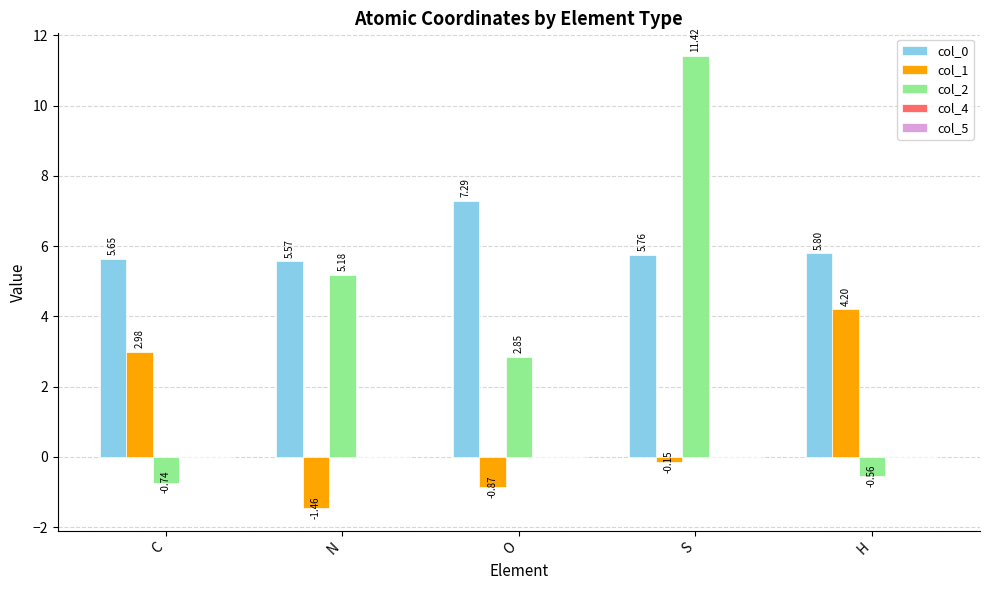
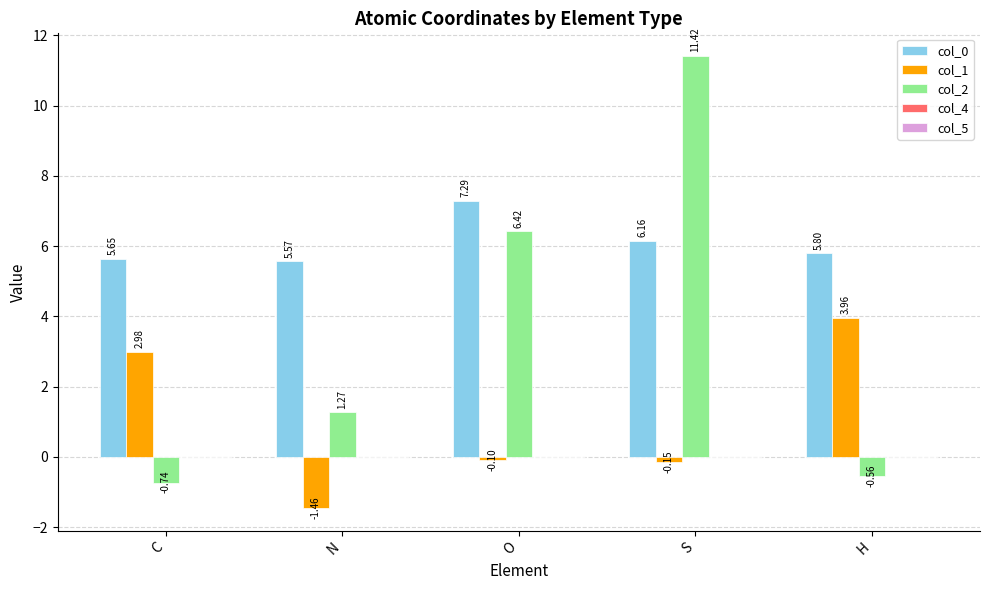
  {
    "col_0": {
      "C": 5.65,
      "N": 5.57,
      "O": 7.29,
-     "S": 5.76,
+     "S": 6.16,
      "H": 5.80
    },
    "col_1": {
      "C": 2.98,
      "N": -1.46,
-     "O": -0.87,
+     "O": -0.10,
      "S": -0.15,
-     "H": 4.20
+     "H": 3.96
    },
    "col_2": {
      "C": -0.74,
-     "N": 5.18,
-     "O": 2.85,
+     "N": 1.27,
+     "O": 6.42,
      "S": 11.42,
      "H": -0.56
    },
    "col_4": {
      "C": 0.0,
      "N": 0.0,
      "O": 0.0,
      "S": 0.0,
      "H": 0.0
    },
    "col_5": {
      "C": 0.0,
      "N": 0.0,
      "O": 0.0,
      "S": 0.0,
      "H": 0.0
    }
  }
